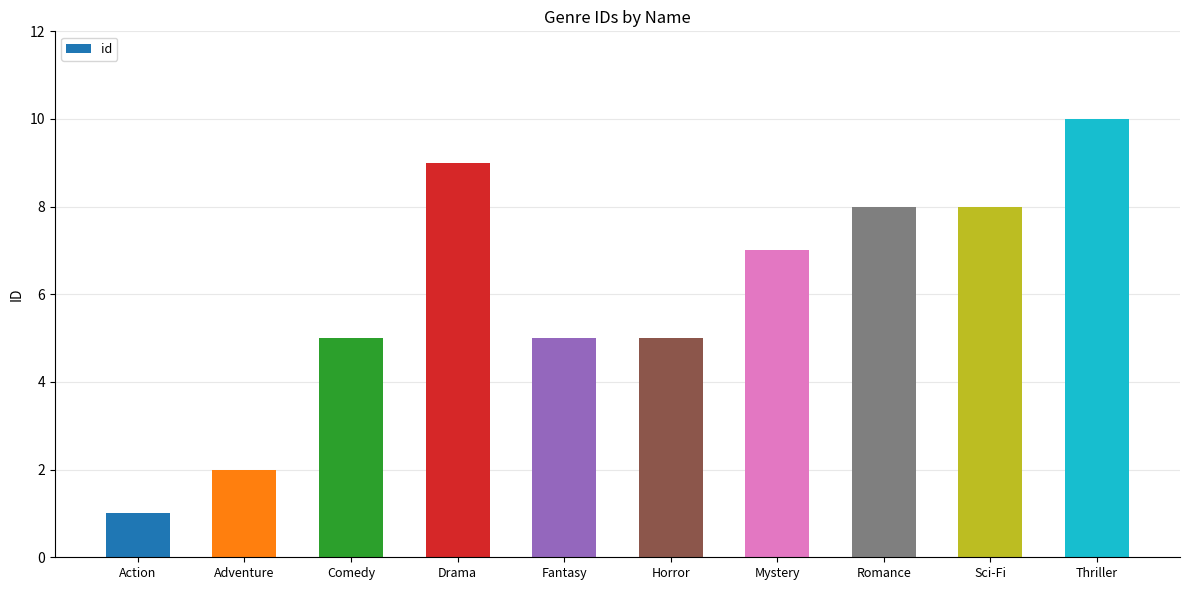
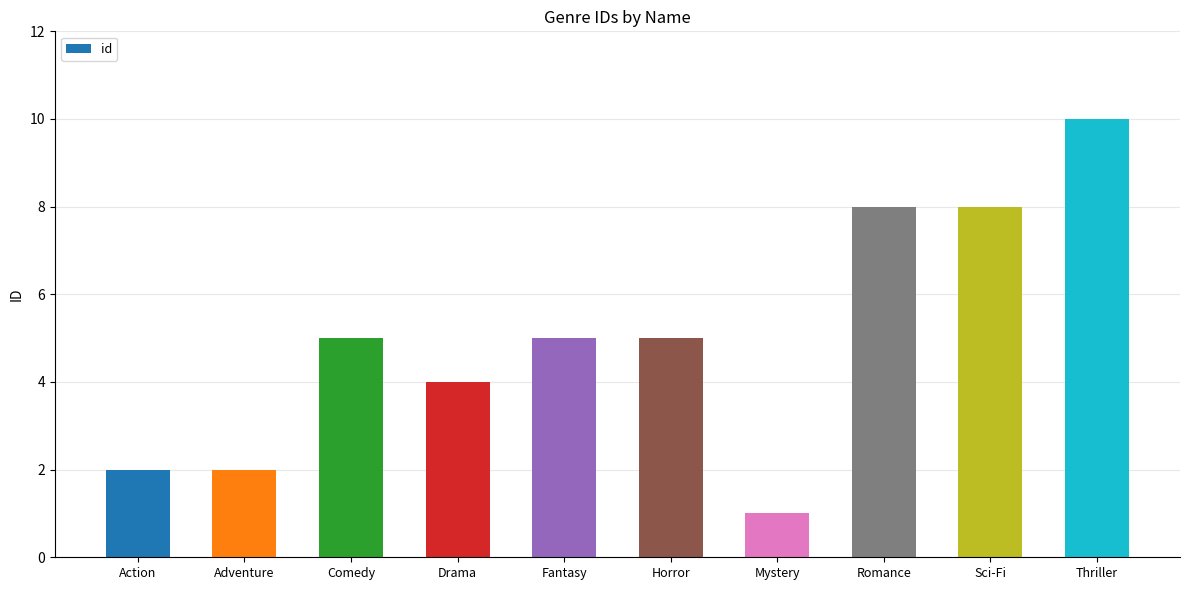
  {
-   "Action": 1,
+   "Action": 2,
    "Adventure": 2,
    "Comedy": 5,
-   "Drama": 9,
+   "Drama": 4,
    "Fantasy": 5,
    "Horror": 5,
-   "Mystery": 7,
+   "Mystery": 1,
    "Romance": 8,
    "Sci-Fi": 8,
    "Thriller": 10
  }
